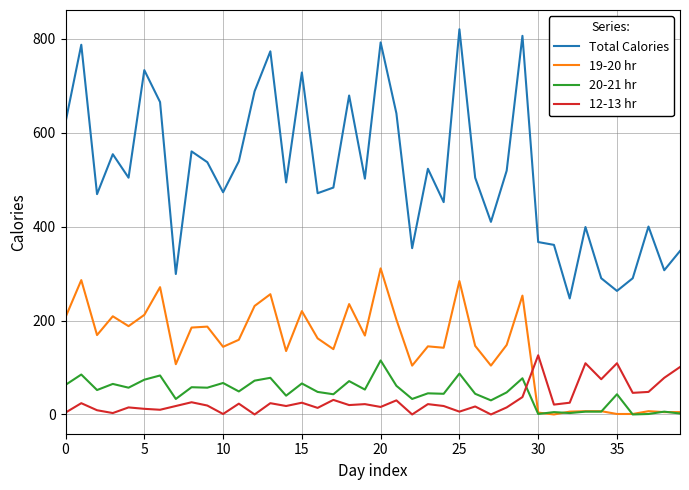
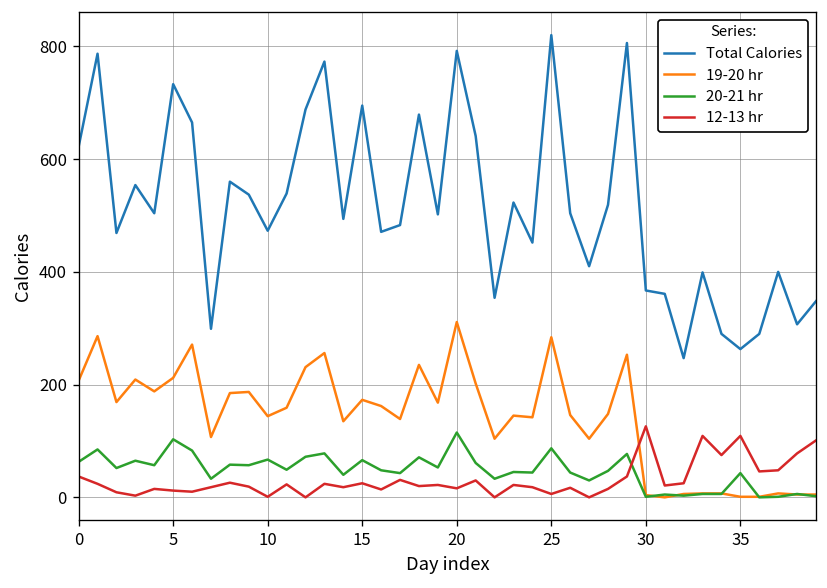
  {
    "Total Calories": {
      "0": 620,
      "5": 730,
      "10": 470,
-     "15": 730,
+     "15": 700,
      "20": 790,
      "25": 820,
      "30": 370,
      "35": 260
    },
    "19-20 hr": {
      "0": 210,
      "5": 210,
      "10": 140,
-     "15": 220,
+     "15": 170,
      "20": 310,
      "25": 280,
      "35": 0
    },
    "20-21 hr": {
      "0": 60,
-     "5": 70,
+     "5": 100,
      "10": 70,
      "15": 70,
      "20": 120,
      "25": 90,
      "35": 40
    },
    "12-13 hr": {
-     "0": 0,
+     "0": 40,
      "5": 10,
      "10": 0,
      "15": 30,
      "20": 20,
      "25": 10,
      "30": 130,
      "35": 110
    }
  }
